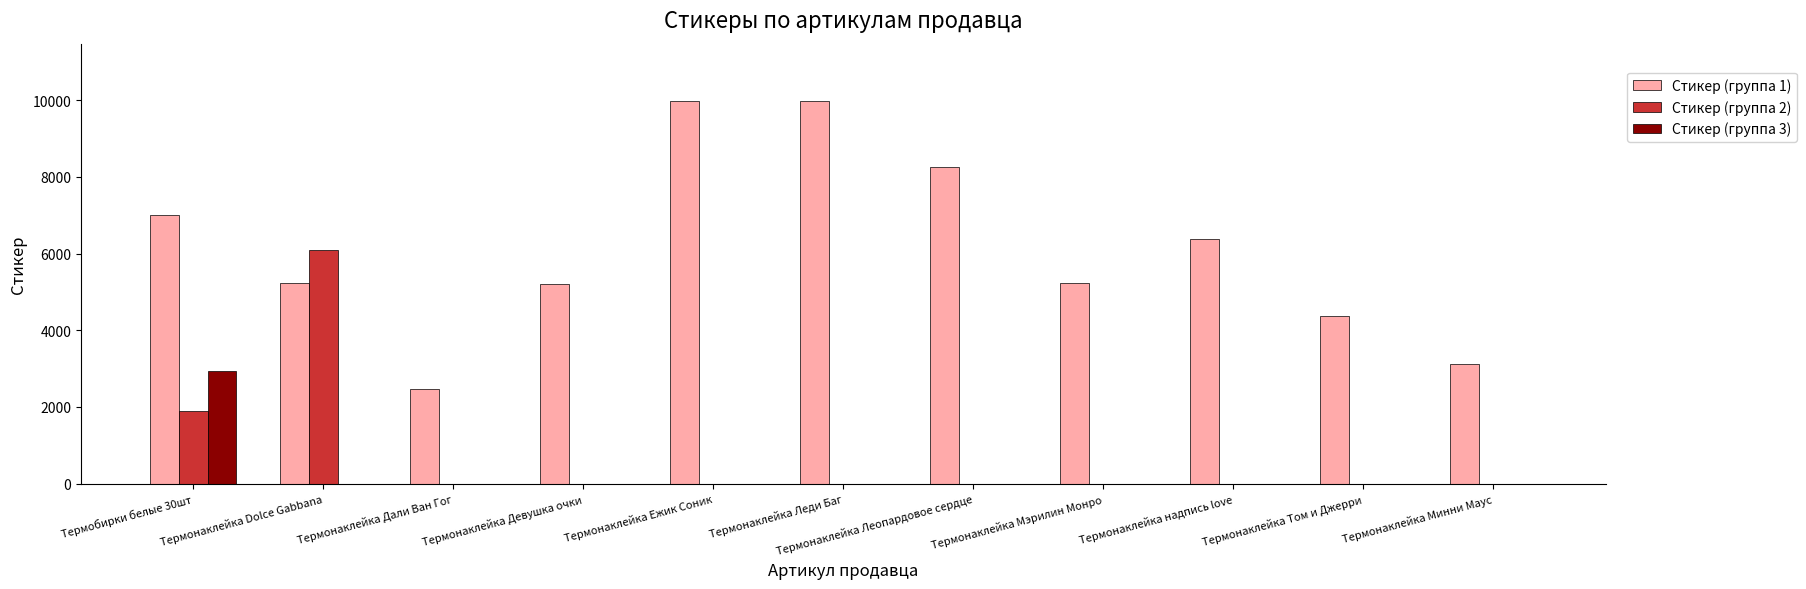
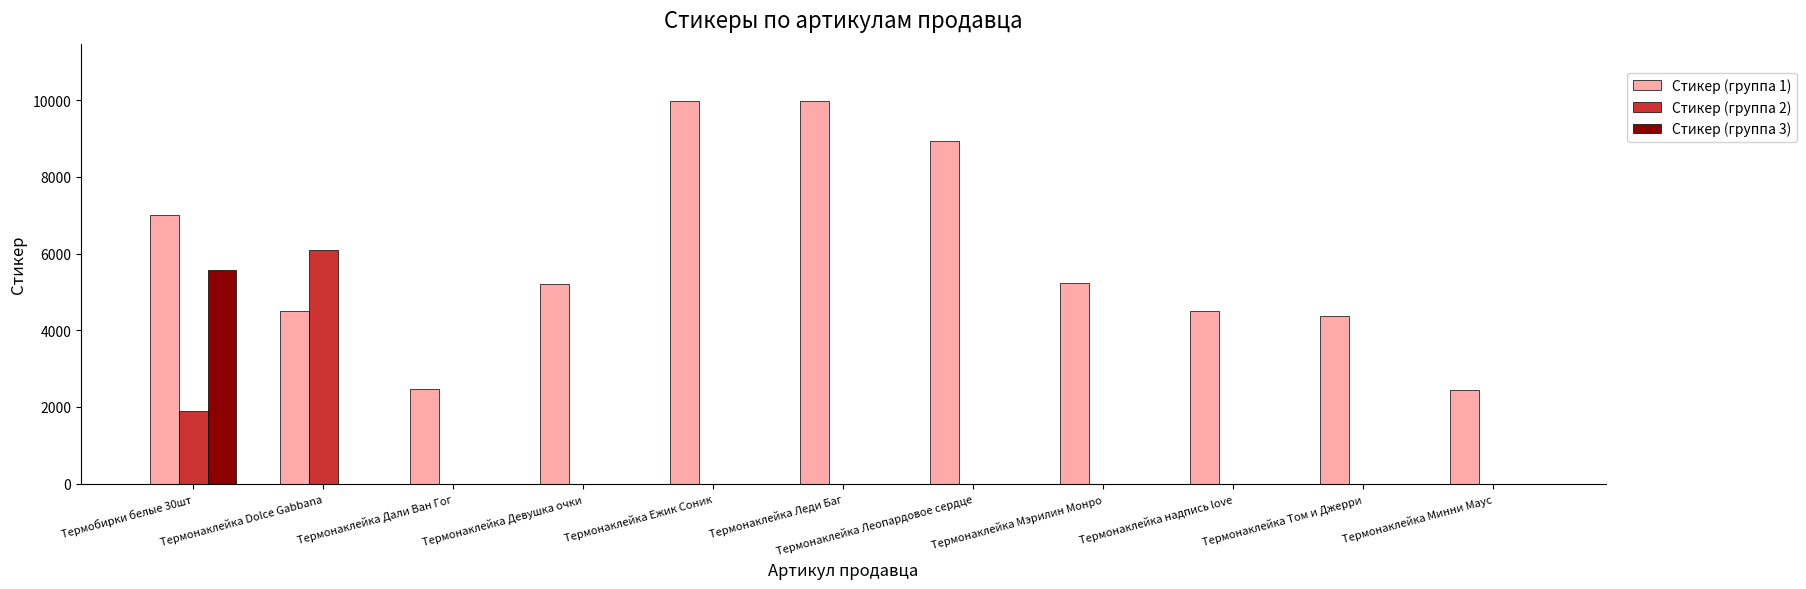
  {
    "Стикер (группа 1)": {
      "Термобирки белые 30шт": 7000,
-     "Термонаклейка Dolce Gabbana": 5200,
+     "Термонаклейка Dolce Gabbana": 4500,
      "Термонаклейка Дали Ван Гог": 2500,
      "Термонаклейка Девушка очки": 5200,
      "Термонаклейка Ежик Соник": 10000,
      "Термонаклейка Леди Баг": 10000,
-     "Термонаклейка Леопардовое сердце": 8200,
+     "Термонаклейка Леопардовое сердце": 8900,
      "Термонаклейка Мэрилин Монро": 5200,
-     "Термонаклейка надпись love": 6400,
+     "Термонаклейка надпись love": 4500,
      "Термонаклейка Том и Джерри": 4400,
-     "Термонаклейка Минни Маус": 3100
+     "Термонаклейка Минни Маус": 2400
    },
    "Стикер (группа 2)": {
      "Термобирки белые 30шт": 1900,
      "Термонаклейка Dolce Gabbana": 6100,
      "Термонаклейка Дали Ван Гог": 0,
      "Термонаклейка Девушка очки": 0,
      "Термонаклейка Ежик Соник": 0,
      "Термонаклейка Леди Баг": 0,
      "Термонаклейка Леопардовое сердце": 0,
      "Термонаклейка Мэрилин Монро": 0,
      "Термонаклейка надпись love": 0,
      "Термонаклейка Том и Джерри": 0,
      "Термонаклейка Минни Маус": 0
    },
    "Стикер (группа 3)": {
-     "Термобирки белые 30шт": 2900,
+     "Термобирки белые 30шт": 5600,
      "Термонаклейка Dolce Gabbana": 0,
      "Термонаклейка Дали Ван Гог": 0,
      "Термонаклейка Девушка очки": 0,
      "Термонаклейка Ежик Соник": 0,
      "Термонаклейка Леди Баг": 0,
      "Термонаклейка Леопардовое сердце": 0,
      "Термонаклейка Мэрилин Монро": 0,
      "Термонаклейка надпись love": 0,
      "Термонаклейка Том и Джерри": 0,
      "Термонаклейка Минни Маус": 0
    }
  }
